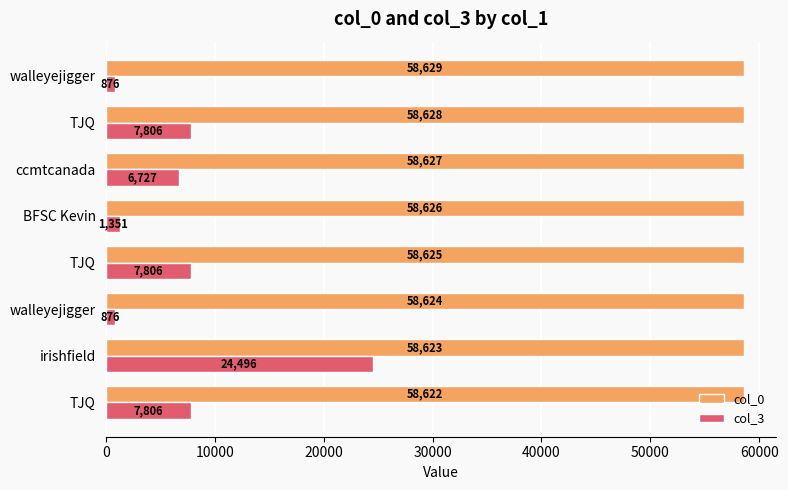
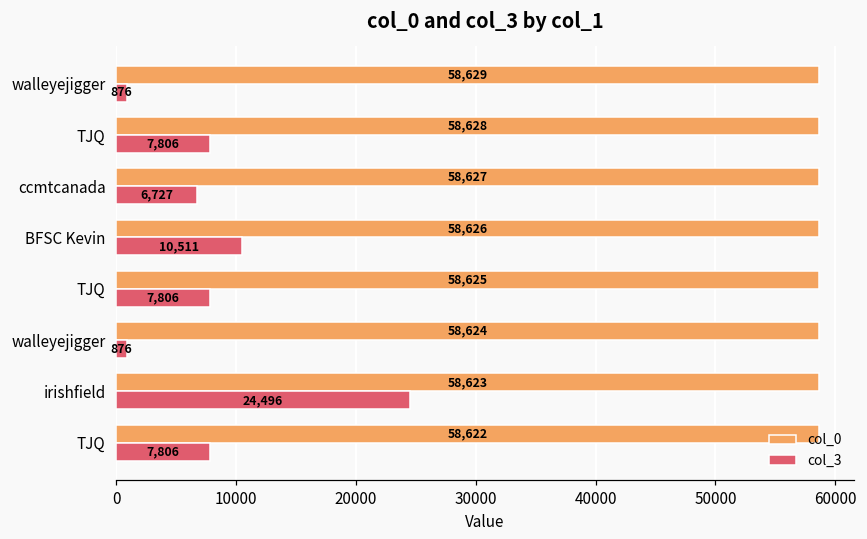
  {
    "col_0": {
      "ccmtcanada": "58,627",
      "BFSC Kevin": "58,626",
      "irishfield": "58,623"
    },
    "col_3": {
      "ccmtcanada": "6,727",
-     "BFSC Kevin": "1,351",
+     "BFSC Kevin": "10,511",
      "irishfield": "24,496"
    }
  }
